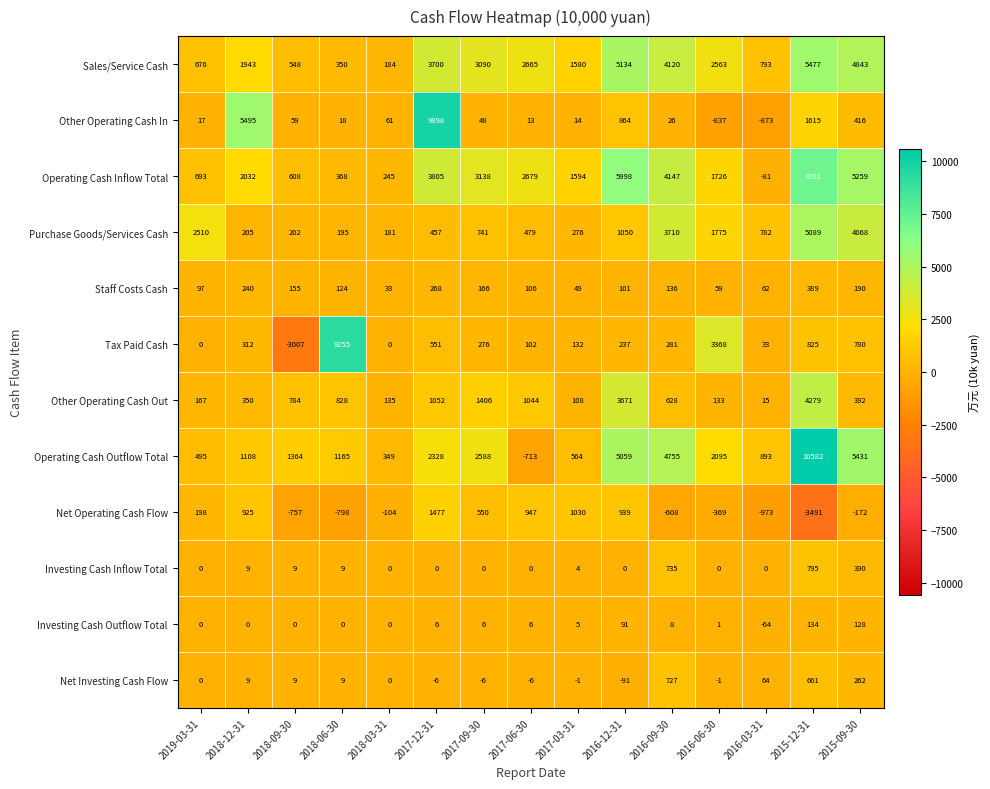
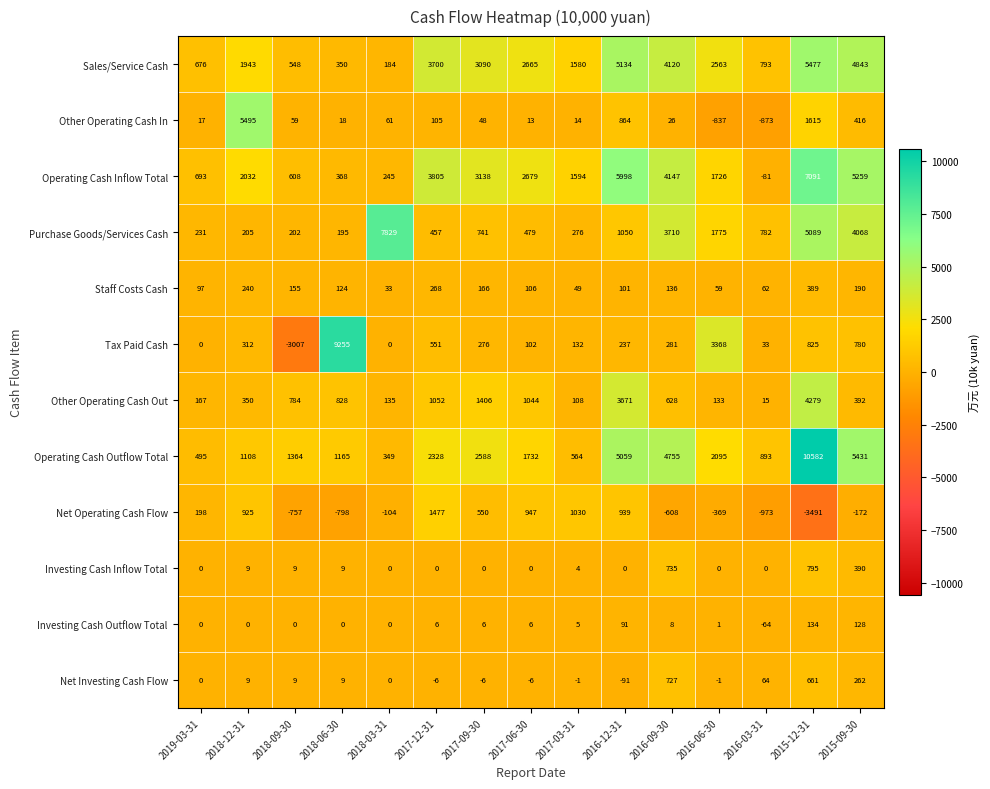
  {
    "Sales/Service Cash": {
      "2019-03-31": 676,
      "2018-12-31": 1943,
      "2018-09-30": 548,
      "2018-06-30": 350,
      "2018-03-31": 184,
      "2017-12-31": 3700,
      "2017-09-30": 3090,
      "2017-06-30": 2665,
      "2017-03-31": 1580,
      "2016-12-31": 5134,
      "2016-09-30": 4120,
      "2016-06-30": 2563,
      "2016-03-31": 793,
      "2015-12-31": 5477,
      "2015-09-30": 4843
    },
    "Other Operating Cash In": {
      "2019-03-31": 17,
      "2018-12-31": 5495,
      "2018-09-30": 59,
      "2018-06-30": 18,
      "2018-03-31": 61,
-     "2017-12-31": 9898,
+     "2017-12-31": 105,
      "2017-09-30": 48,
      "2017-06-30": 13,
      "2017-03-31": 14,
      "2016-12-31": 864,
      "2016-09-30": 26,
      "2016-06-30": -837,
      "2016-03-31": -873,
      "2015-12-31": 1615,
      "2015-09-30": 416
    },
    "Operating Cash Inflow Total": {
      "2019-03-31": 693,
      "2018-12-31": 2032,
      "2018-09-30": 608,
      "2018-06-30": 368,
      "2018-03-31": 245,
      "2017-12-31": 3805,
      "2017-09-30": 3138,
      "2017-06-30": 2679,
      "2017-03-31": 1594,
      "2016-12-31": 5998,
      "2016-09-30": 4147,
      "2016-06-30": 1726,
      "2016-03-31": -81,
      "2015-12-31": 7091,
      "2015-09-30": 5259
    },
    "Purchase Goods/Services Cash": {
-     "2019-03-31": 2510,
+     "2019-03-31": 231,
      "2018-12-31": 205,
      "2018-09-30": 202,
      "2018-06-30": 195,
-     "2018-03-31": 181,
+     "2018-03-31": 7829,
      "2017-12-31": 457,
      "2017-09-30": 741,
      "2017-06-30": 479,
      "2017-03-31": 276,
      "2016-12-31": 1050,
      "2016-09-30": 3710,
      "2016-06-30": 1775,
      "2016-03-31": 782,
      "2015-12-31": 5089,
      "2015-09-30": 4068
    },
    "Staff Costs Cash": {
      "2019-03-31": 97,
      "2018-12-31": 240,
      "2018-09-30": 155,
      "2018-06-30": 124,
      "2018-03-31": 33,
      "2017-12-31": 268,
      "2017-09-30": 166,
      "2017-06-30": 106,
      "2017-03-31": 49,
      "2016-12-31": 101,
      "2016-09-30": 136,
      "2016-06-30": 59,
      "2016-03-31": 62,
      "2015-12-31": 389,
      "2015-09-30": 190
    },
    "Tax Paid Cash": {
      "2019-03-31": 0,
      "2018-12-31": 312,
      "2018-09-30": -3007,
      "2018-06-30": 9255,
      "2018-03-31": 0,
      "2017-12-31": 551,
      "2017-09-30": 276,
      "2017-06-30": 102,
      "2017-03-31": 132,
      "2016-12-31": 237,
      "2016-09-30": 281,
      "2016-06-30": 3368,
      "2016-03-31": 33,
      "2015-12-31": 825,
      "2015-09-30": 780
    },
    "Other Operating Cash Out": {
      "2019-03-31": 167,
      "2018-12-31": 350,
      "2018-09-30": 784,
      "2018-06-30": 828,
      "2018-03-31": 135,
      "2017-12-31": 1052,
      "2017-09-30": 1406,
      "2017-06-30": 1044,
      "2017-03-31": 108,
      "2016-12-31": 3671,
      "2016-09-30": 628,
      "2016-06-30": 133,
      "2016-03-31": 15,
      "2015-12-31": 4279,
      "2015-09-30": 392
    },
    "Operating Cash Outflow Total": {
      "2019-03-31": 495,
      "2018-12-31": 1108,
      "2018-09-30": 1364,
      "2018-06-30": 1165,
      "2018-03-31": 349,
      "2017-12-31": 2328,
      "2017-09-30": 2588,
-     "2017-06-30": -713,
+     "2017-06-30": 1732,
      "2017-03-31": 564,
      "2016-12-31": 5059,
      "2016-09-30": 4755,
      "2016-06-30": 2095,
      "2016-03-31": 893,
      "2015-12-31": 10582,
      "2015-09-30": 5431
    },
    "Net Operating Cash Flow": {
      "2019-03-31": 198,
      "2018-12-31": 925,
      "2018-09-30": -757,
      "2018-06-30": -798,
      "2018-03-31": -104,
      "2017-12-31": 1477,
      "2017-09-30": 550,
      "2017-06-30": 947,
      "2017-03-31": 1030,
      "2016-12-31": 939,
      "2016-09-30": -608,
      "2016-06-30": -369,
      "2016-03-31": -973,
      "2015-12-31": -3491,
      "2015-09-30": -172
    },
    "Investing Cash Inflow Total": {
      "2019-03-31": 0,
      "2018-12-31": 9,
      "2018-09-30": 9,
      "2018-06-30": 9,
      "2018-03-31": 0,
      "2017-12-31": 0,
      "2017-09-30": 0,
      "2017-06-30": 0,
      "2017-03-31": 4,
      "2016-12-31": 0,
      "2016-09-30": 735,
      "2016-06-30": 0,
      "2016-03-31": 0,
      "2015-12-31": 795,
      "2015-09-30": 390
    },
    "Investing Cash Outflow Total": {
      "2019-03-31": 0,
      "2018-12-31": 0,
      "2018-09-30": 0,
      "2018-06-30": 0,
      "2018-03-31": 0,
      "2017-12-31": 6,
      "2017-09-30": 6,
      "2017-06-30": 6,
      "2017-03-31": 5,
      "2016-12-31": 91,
      "2016-09-30": 8,
      "2016-06-30": 1,
      "2016-03-31": -64,
      "2015-12-31": 134,
      "2015-09-30": 128
    },
    "Net Investing Cash Flow": {
      "2019-03-31": 0,
      "2018-12-31": 9,
      "2018-09-30": 9,
      "2018-06-30": 9,
      "2018-03-31": 0,
      "2017-12-31": -6,
      "2017-09-30": -6,
      "2017-06-30": -6,
      "2017-03-31": -1,
      "2016-12-31": -91,
      "2016-09-30": 727,
      "2016-06-30": -1,
      "2016-03-31": 64,
      "2015-12-31": 661,
      "2015-09-30": 262
    }
  }
